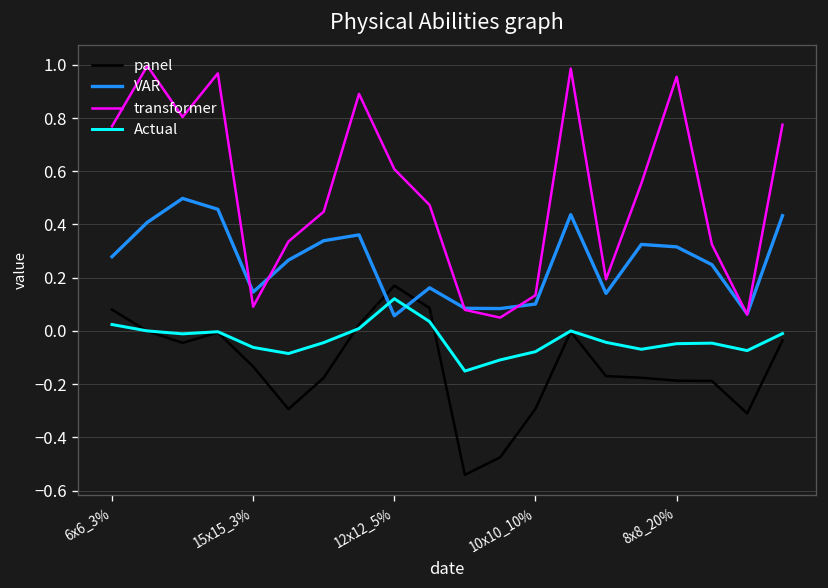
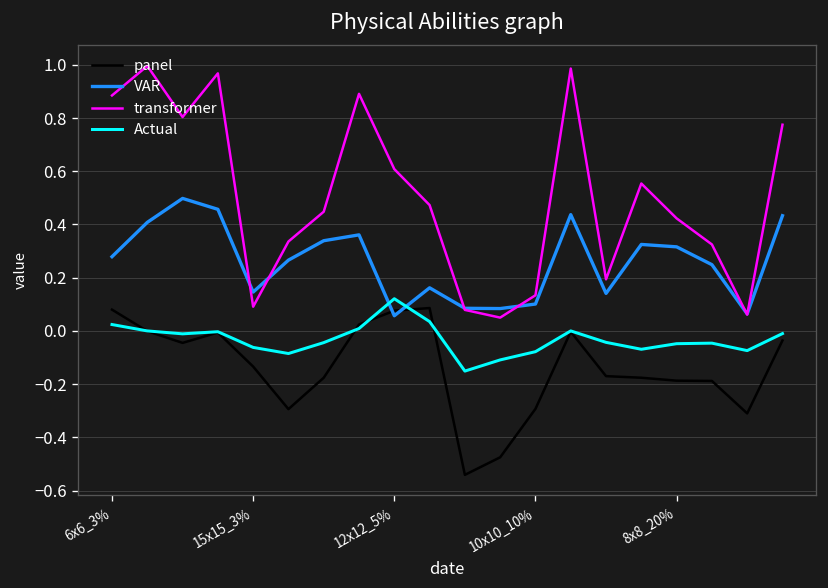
  {
    "panel": {
      "6x6_3%": 0.08,
      "15x15_3%": -0.13,
-     "12x12_5%": 0.17,
+     "12x12_5%": 0.08,
      "10x10_10%": -0.29,
      "8x8_20%": -0.19
    },
    "VAR": {
      "6x6_3%": 0.28,
      "15x15_3%": 0.15,
      "12x12_5%": 0.06,
      "10x10_10%": 0.10,
      "8x8_20%": 0.32
    },
    "transformer": {
-     "6x6_3%": 0.77,
+     "6x6_3%": 0.89,
      "15x15_3%": 0.09,
      "12x12_5%": 0.61,
      "10x10_10%": 0.13,
-     "8x8_20%": 0.96
+     "8x8_20%": 0.42
    },
    "Actual": {
      "6x6_3%": 0.02,
      "15x15_3%": -0.06,
      "12x12_5%": 0.12,
      "10x10_10%": -0.08,
      "8x8_20%": -0.05
    }
  }
